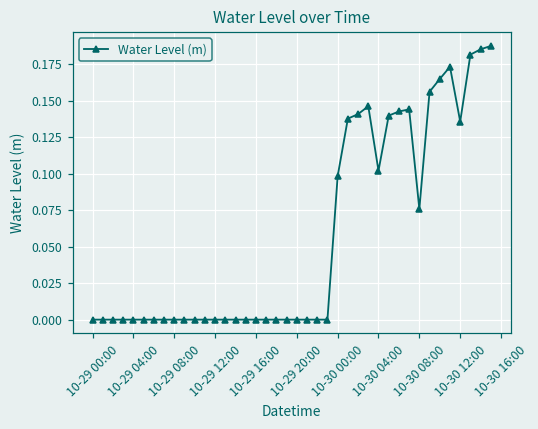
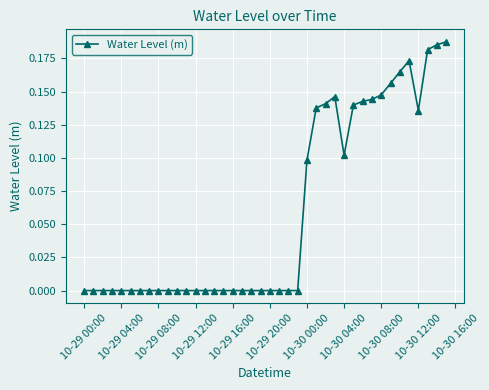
  {
    "10-29 00:00": 0.000,
    "10-29 04:00": 0.000,
    "10-29 08:00": 0.000,
    "10-29 12:00": 0.000,
    "10-29 16:00": 0.000,
    "10-29 20:00": 0.000,
    "10-30 00:00": 0.098,
    "10-30 04:00": 0.102,
-   "10-30 08:00": 0.076,
+   "10-30 08:00": 0.148,
    "10-30 12:00": 0.136
  }
